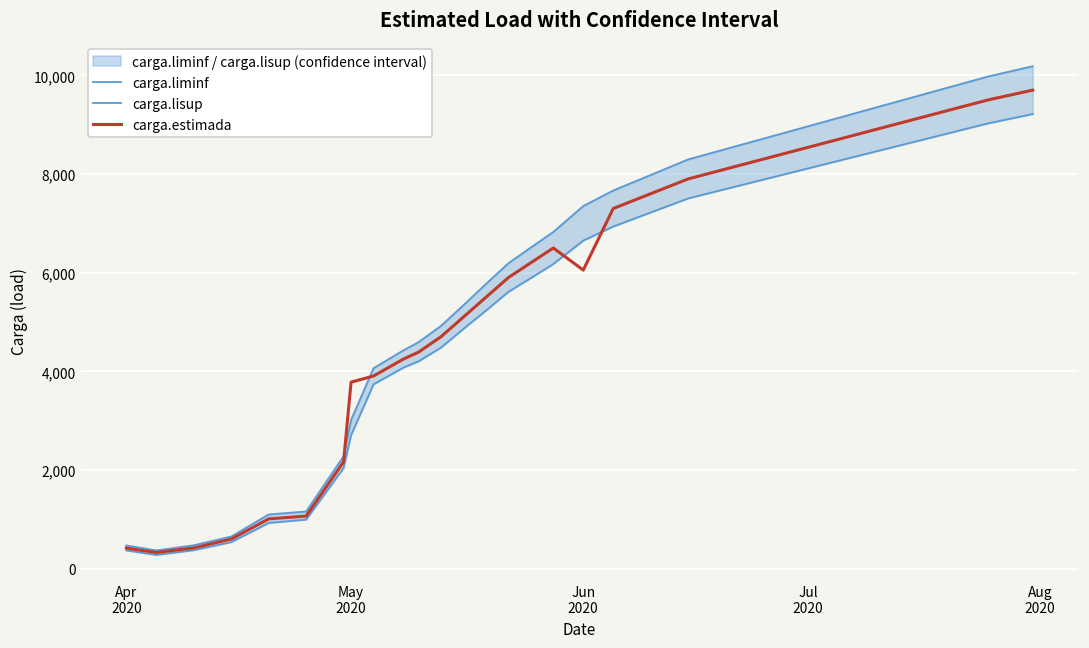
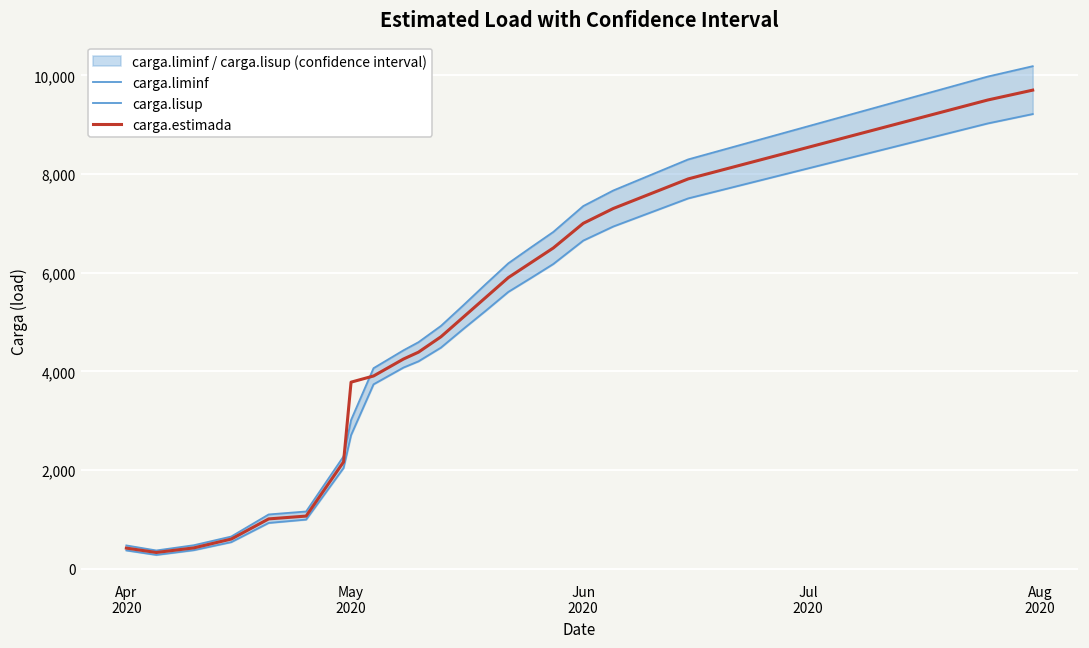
  {
    "carga.estimada": {
      "May 2020": "3,800",
-     "Jun 2020": "6,100"
+     "Jun 2020": "7,000"
    }
  }
